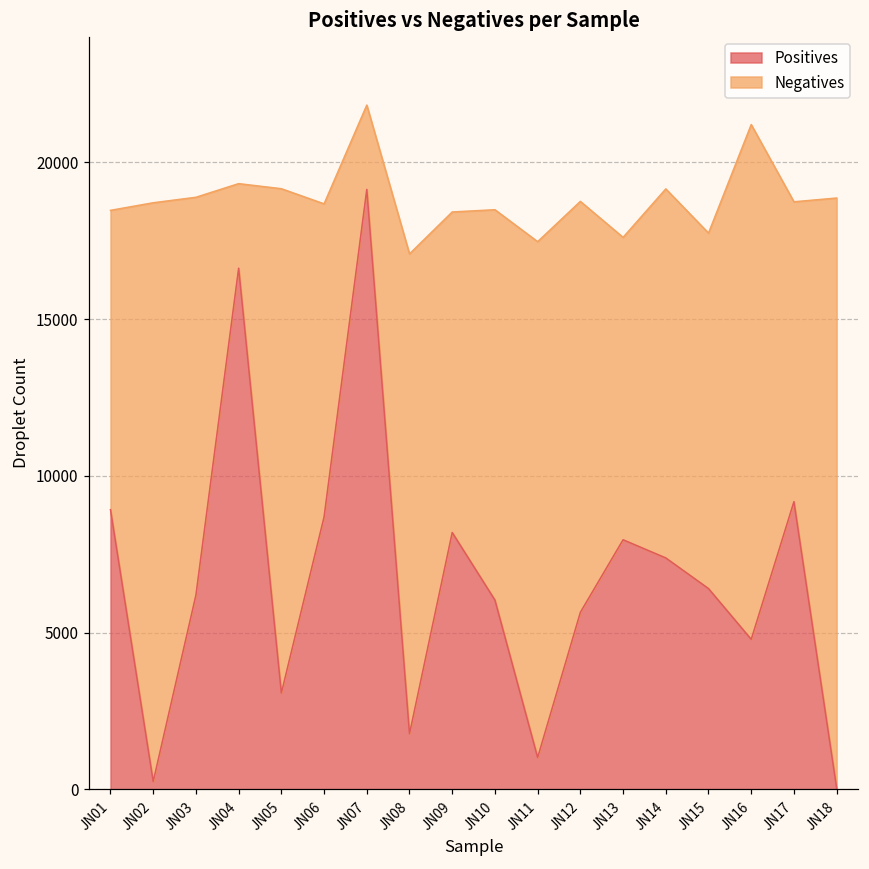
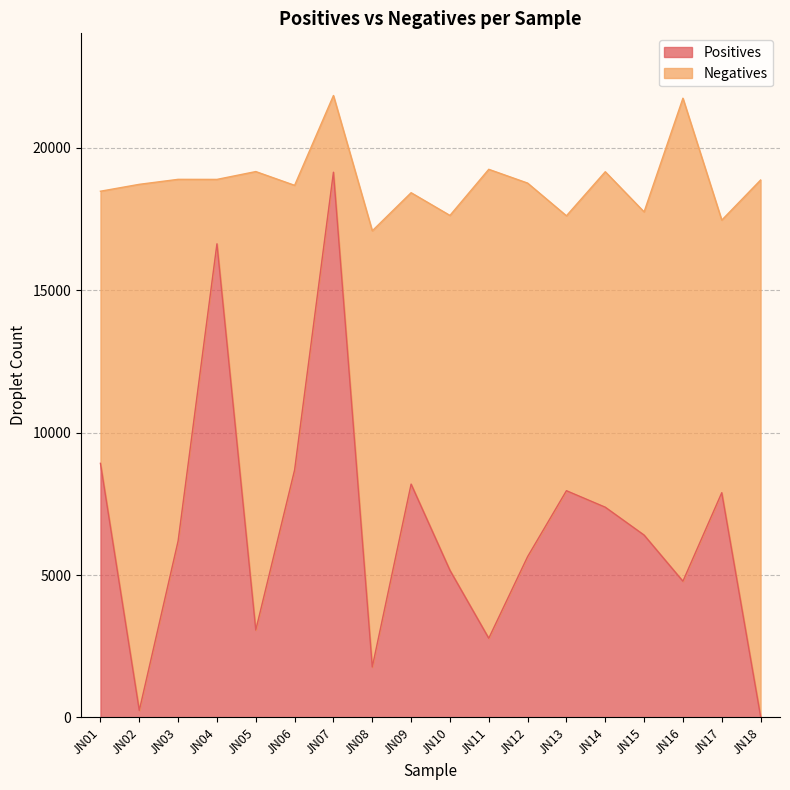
  {
    "Positives": {
      "JN01": 8900,
      "JN02": 200,
      "JN03": 6200,
      "JN04": 16600,
      "JN05": 3100,
      "JN06": 8700,
      "JN07": 19100,
      "JN08": 1800,
      "JN09": 8200,
-     "JN10": 6000,
-     "JN11": 1000,
+     "JN10": 5200,
+     "JN11": 2800,
      "JN12": 5600,
      "JN13": 8000,
      "JN14": 7400,
      "JN15": 6400,
      "JN16": 4800,
-     "JN17": 9200,
+     "JN17": 7900,
      "JN18": 0
    },
    "Negatives": {
      "JN01": 9500,
      "JN02": 18500,
      "JN03": 12700,
-     "JN04": 2700,
+     "JN04": 2300,
      "JN05": 16100,
      "JN06": 10000,
      "JN07": 2700,
      "JN08": 15300,
      "JN09": 10200,
      "JN10": 12500,
      "JN11": 16500,
      "JN12": 13100,
      "JN13": 9600,
      "JN14": 11800,
      "JN15": 11300,
-     "JN16": 16400,
+     "JN16": 16900,
      "JN17": 9600,
      "JN18": 18800
    }
  }
